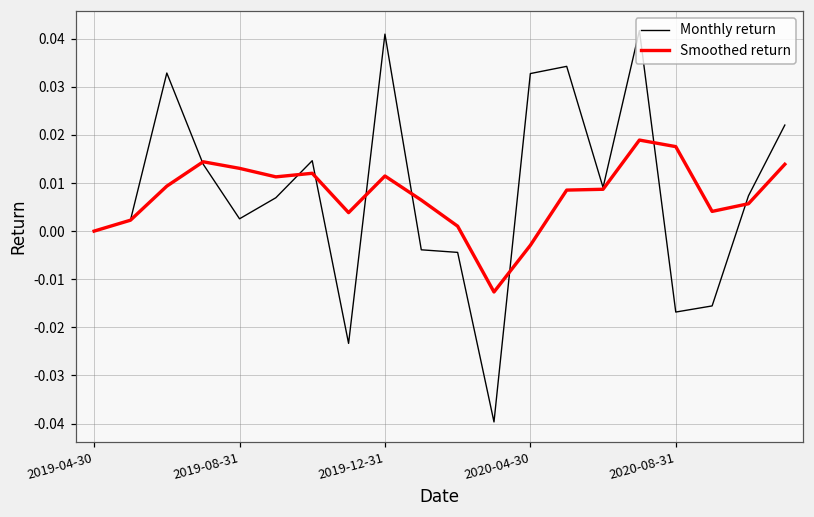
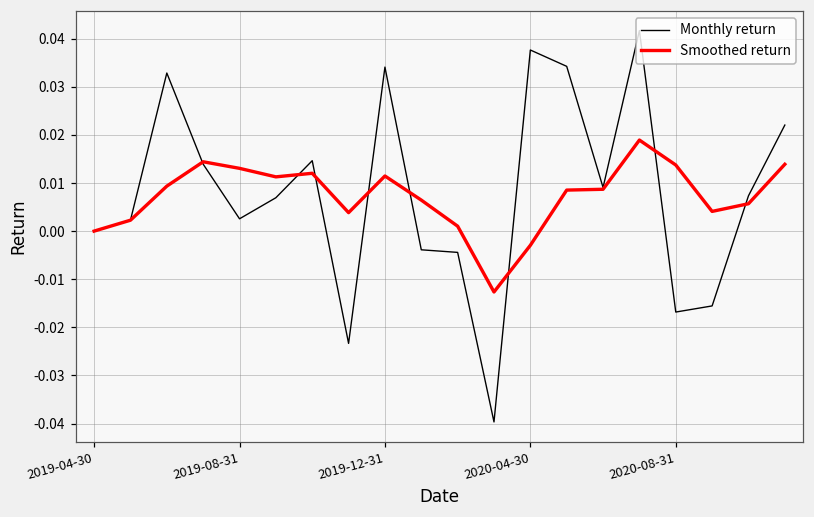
  {
    "Monthly return": {
      "2019-08-31": 0.003,
-     "2019-12-31": 0.041,
-     "2020-04-30": 0.033,
+     "2019-12-31": 0.034,
+     "2020-04-30": 0.038,
      "2020-08-31": -0.017
    },
    "Smoothed return": {
      "2019-08-31": 0.013,
      "2019-12-31": 0.011,
      "2020-04-30": -0.003,
-     "2020-08-31": 0.018
+     "2020-08-31": 0.014
    }
  }
